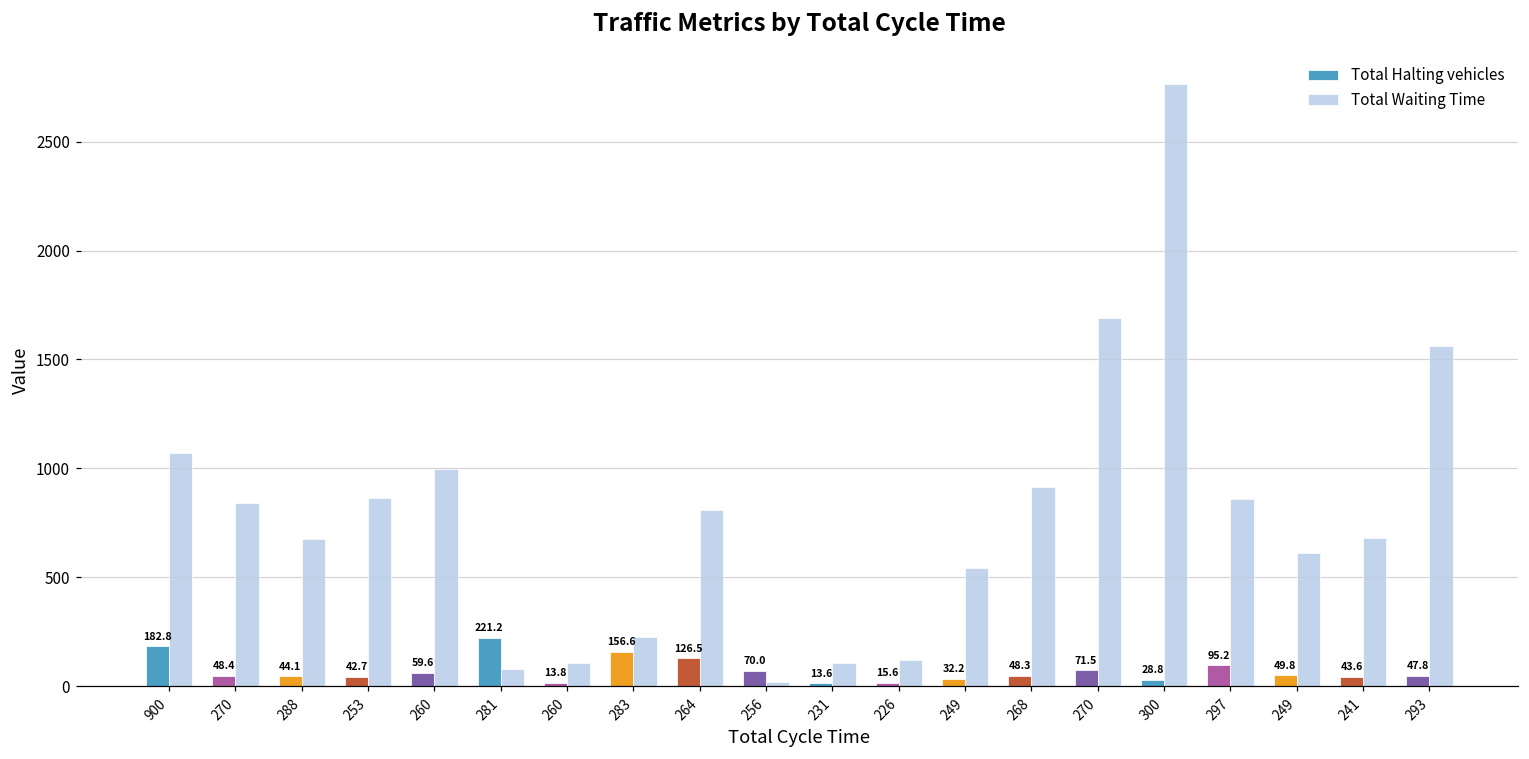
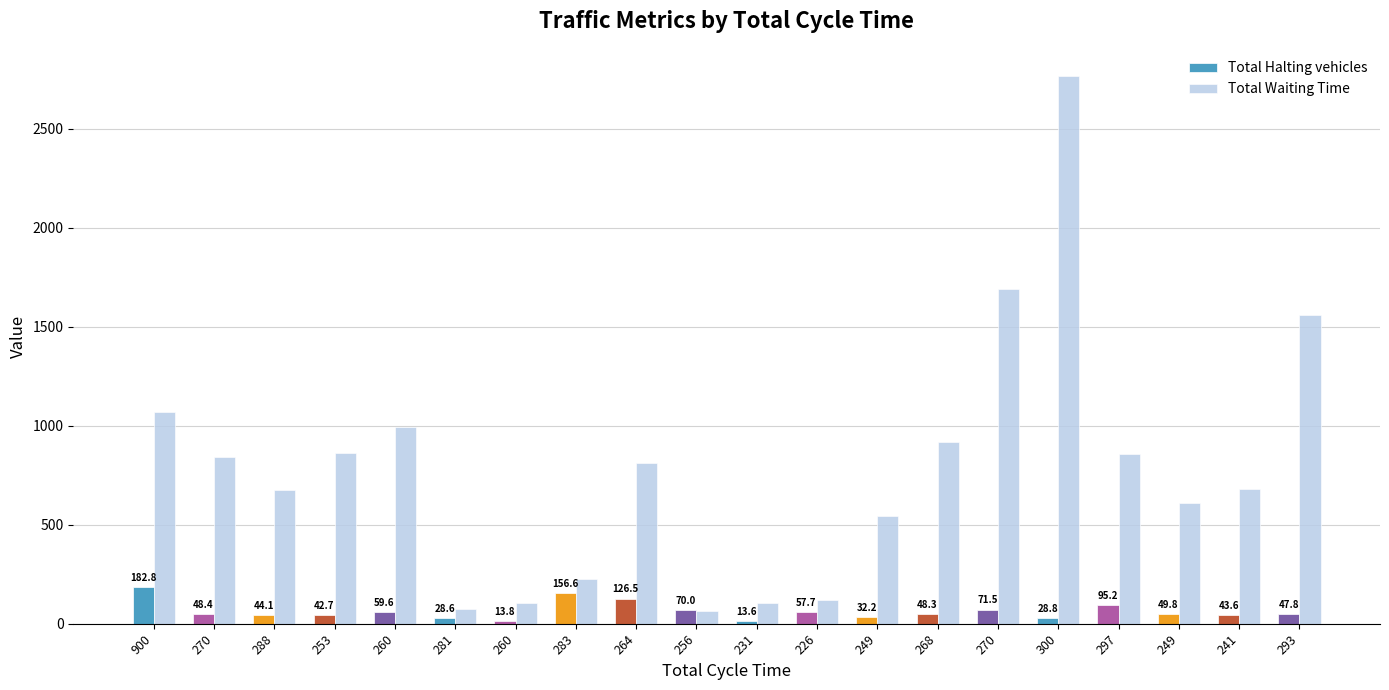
  {
    "Total Halting vehicles": {
      "900": 182.8,
      "288": 44.1,
      "253": 42.7,
-     "281": 221.2,
+     "281": 28.6,
      "283": 156.6,
      "264": 126.5,
      "256": 70.0,
      "231": 13.6,
-     "226": 15.6,
+     "226": 57.7,
      "268": 48.3,
      "300": 28.8,
      "297": 95.2,
      "241": 43.6,
      "293": 47.8
    },
    "Total Waiting Time": {
      "900": 1070,
      "288": 670,
      "253": 860,
      "281": 80,
      "283": 230,
      "264": 810,
-     "256": 20,
+     "256": 60,
      "231": 110,
      "226": 120,
      "268": 920,
      "300": 2770,
      "297": 860,
      "241": 680,
      "293": 1560
    }
  }
